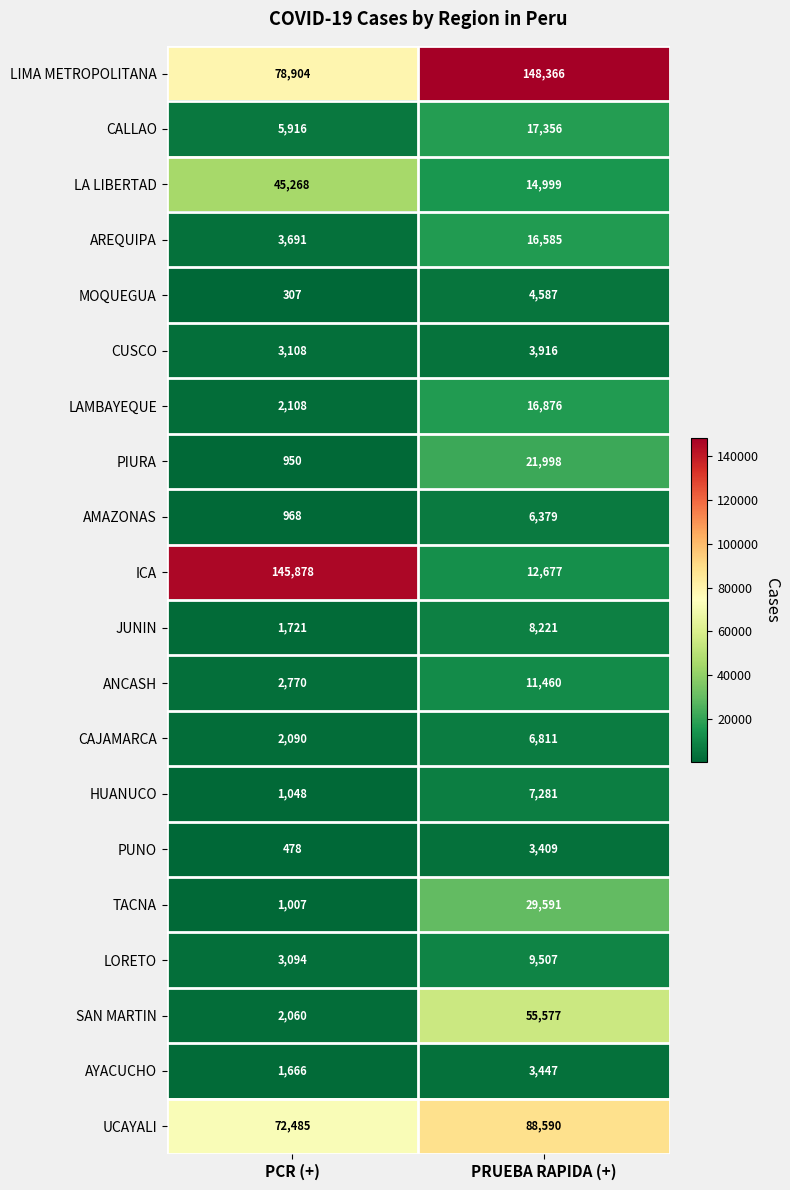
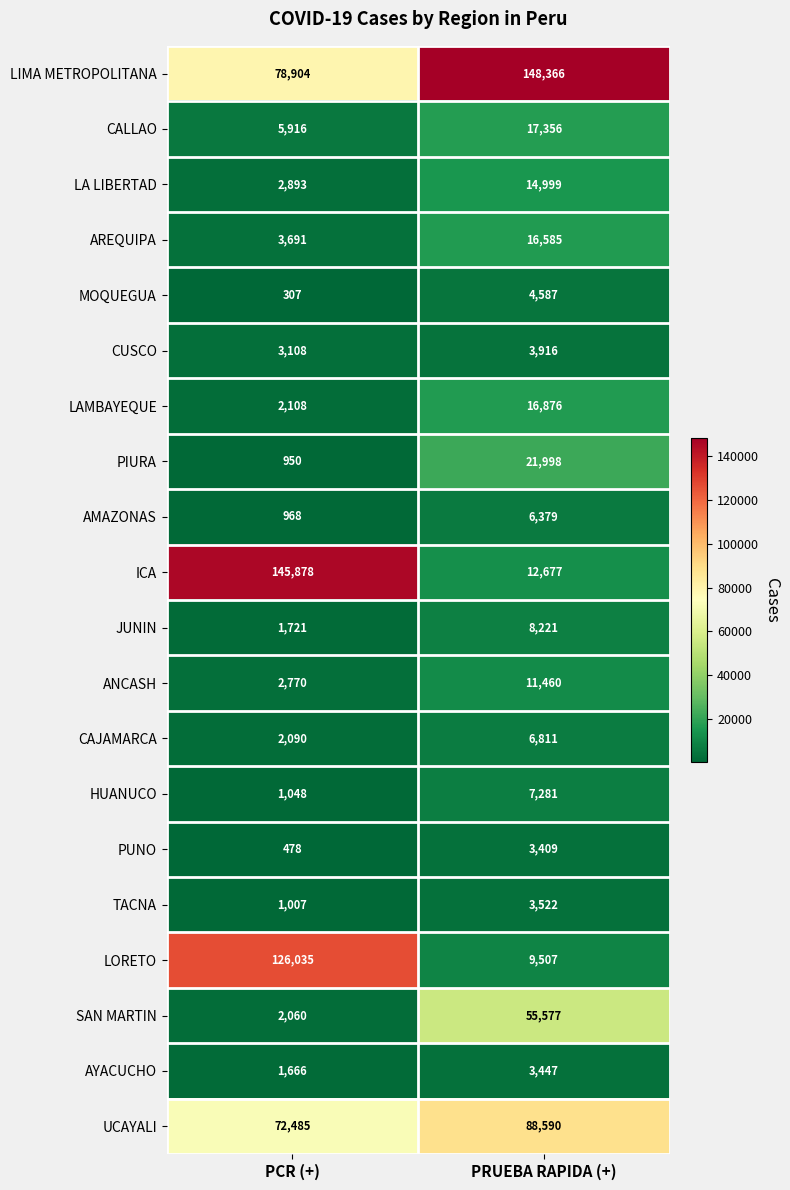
  {
    "LIMA METROPOLITANA": {
      "PCR (+)": "78,904",
      "PRUEBA RAPIDA (+)": "148,366"
    },
    "CALLAO": {
      "PCR (+)": "5,916",
      "PRUEBA RAPIDA (+)": "17,356"
    },
    "LA LIBERTAD": {
-     "PCR (+)": "45,268",
+     "PCR (+)": "2,893",
      "PRUEBA RAPIDA (+)": "14,999"
    },
    "AREQUIPA": {
      "PCR (+)": "3,691",
      "PRUEBA RAPIDA (+)": "16,585"
    },
    "MOQUEGUA": {
      "PCR (+)": "307",
      "PRUEBA RAPIDA (+)": "4,587"
    },
    "CUSCO": {
      "PCR (+)": "3,108",
      "PRUEBA RAPIDA (+)": "3,916"
    },
    "LAMBAYEQUE": {
      "PCR (+)": "2,108",
      "PRUEBA RAPIDA (+)": "16,876"
    },
    "PIURA": {
      "PCR (+)": "950",
      "PRUEBA RAPIDA (+)": "21,998"
    },
    "AMAZONAS": {
      "PCR (+)": "968",
      "PRUEBA RAPIDA (+)": "6,379"
    },
    "ICA": {
      "PCR (+)": "145,878",
      "PRUEBA RAPIDA (+)": "12,677"
    },
    "JUNIN": {
      "PCR (+)": "1,721",
      "PRUEBA RAPIDA (+)": "8,221"
    },
    "ANCASH": {
      "PCR (+)": "2,770",
      "PRUEBA RAPIDA (+)": "11,460"
    },
    "CAJAMARCA": {
      "PCR (+)": "2,090",
      "PRUEBA RAPIDA (+)": "6,811"
    },
    "HUANUCO": {
      "PCR (+)": "1,048",
      "PRUEBA RAPIDA (+)": "7,281"
    },
    "PUNO": {
      "PCR (+)": "478",
      "PRUEBA RAPIDA (+)": "3,409"
    },
    "TACNA": {
      "PCR (+)": "1,007",
-     "PRUEBA RAPIDA (+)": "29,591"
+     "PRUEBA RAPIDA (+)": "3,522"
    },
    "LORETO": {
-     "PCR (+)": "3,094",
+     "PCR (+)": "126,035",
      "PRUEBA RAPIDA (+)": "9,507"
    },
    "SAN MARTIN": {
      "PCR (+)": "2,060",
      "PRUEBA RAPIDA (+)": "55,577"
    },
    "AYACUCHO": {
      "PCR (+)": "1,666",
      "PRUEBA RAPIDA (+)": "3,447"
    },
    "UCAYALI": {
      "PCR (+)": "72,485",
      "PRUEBA RAPIDA (+)": "88,590"
    }
  }
